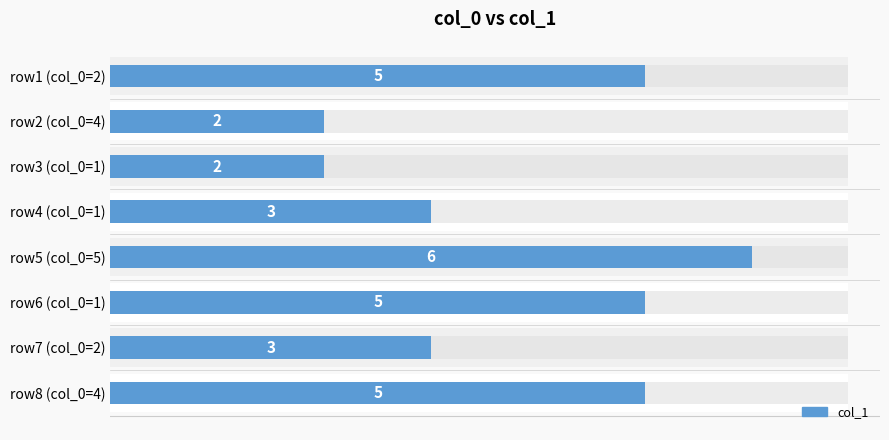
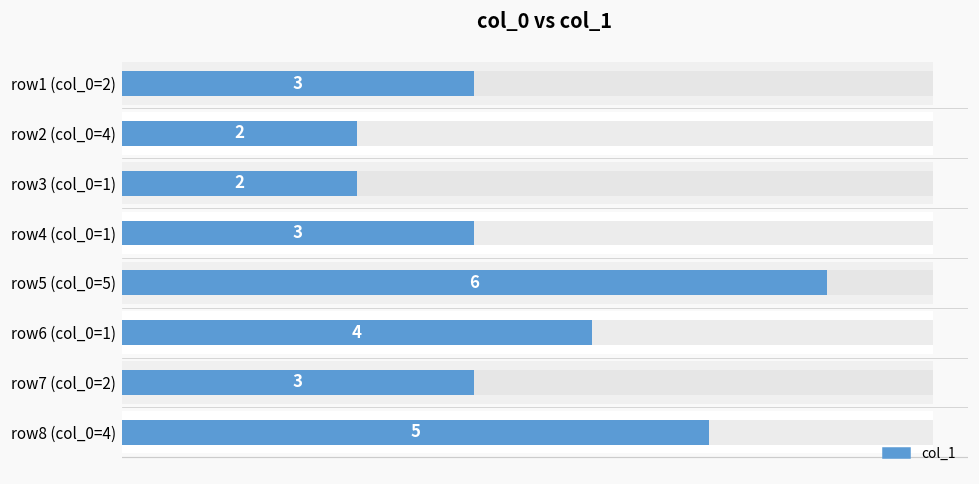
  {
    "col_1": {
-     "row1 (col_0=2)": 5,
-     "row6 (col_0=1)": 5
+     "row1 (col_0=2)": 3,
+     "row6 (col_0=1)": 4
    }
  }
